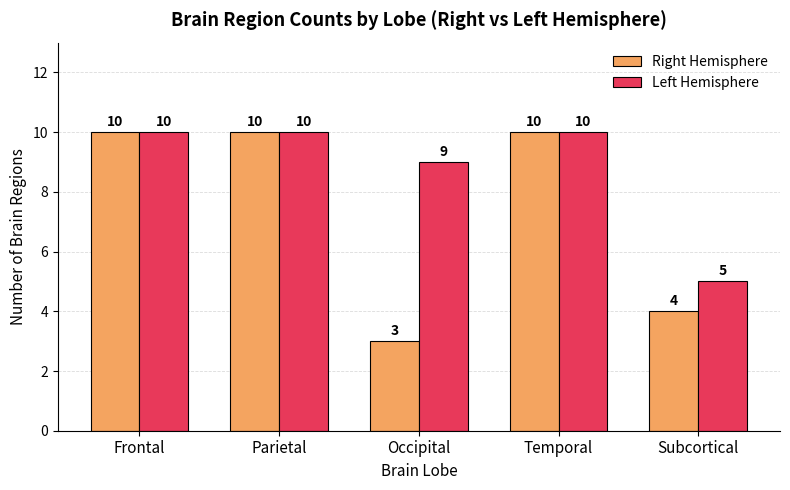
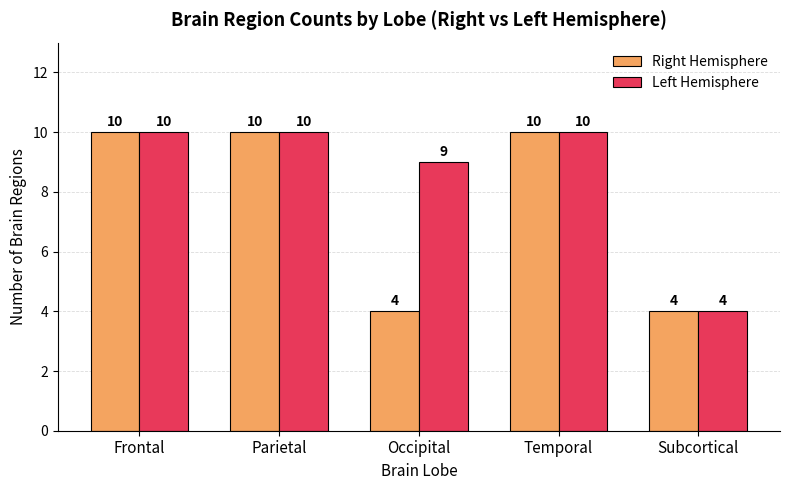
  {
    "Right Hemisphere": {
      "Frontal": 10,
      "Parietal": 10,
-     "Occipital": 3,
+     "Occipital": 4,
      "Temporal": 10,
      "Subcortical": 4
    },
    "Left Hemisphere": {
      "Frontal": 10,
      "Parietal": 10,
      "Occipital": 9,
      "Temporal": 10,
-     "Subcortical": 5
+     "Subcortical": 4
    }
  }
